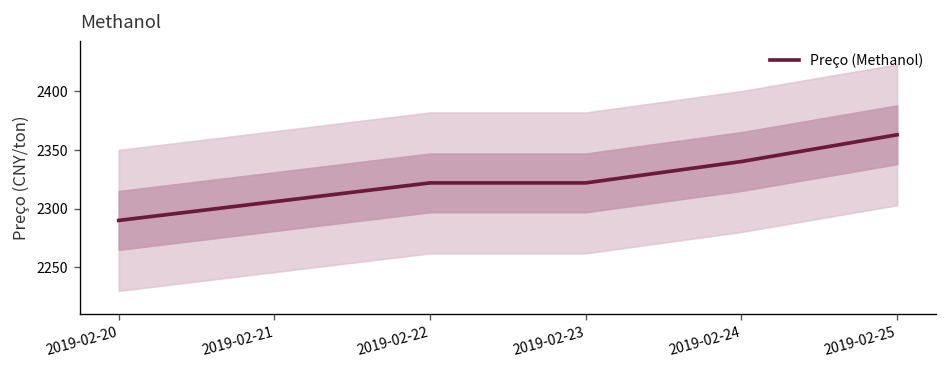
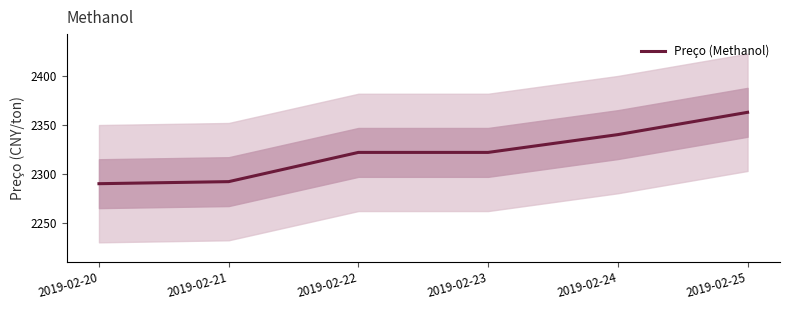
  {
    "Preço (Methanol)": {
      "2019-02-20": 2290,
-     "2019-02-21": 2310,
+     "2019-02-21": 2290,
      "2019-02-22": 2320,
      "2019-02-23": 2320,
      "2019-02-24": 2340,
      "2019-02-25": 2360
    }
  }
